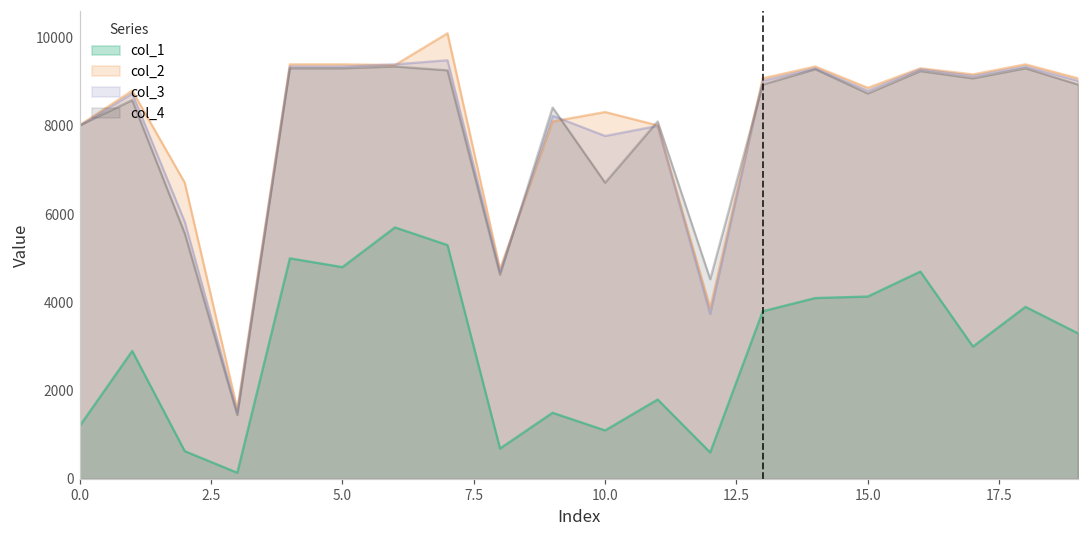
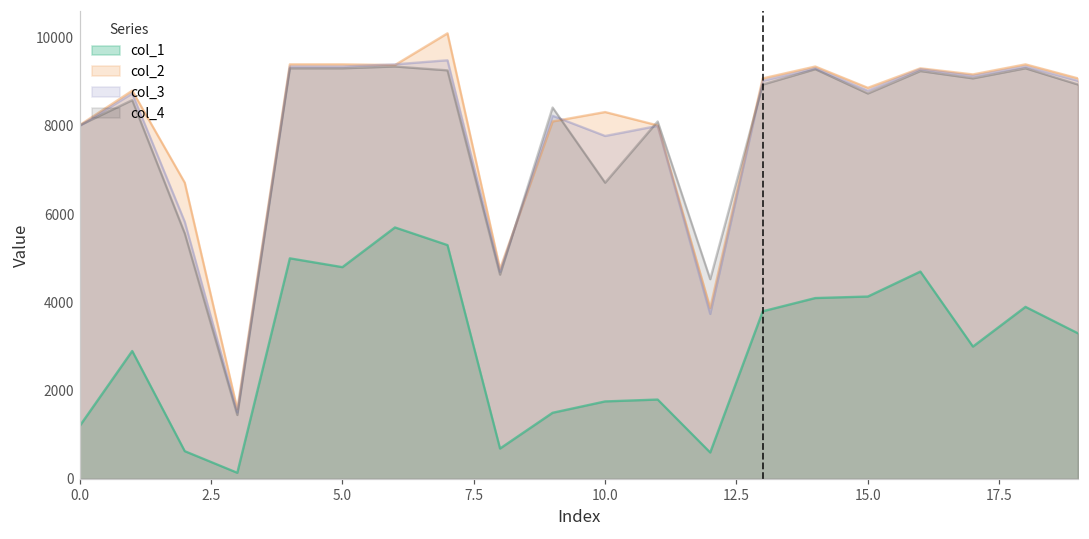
  {
    "col_1": {
      "0.0": 1200,
      "5.0": 4800,
-     "10.0": 1100,
+     "10.0": 1800,
      "15.0": 4100
    }
  }
